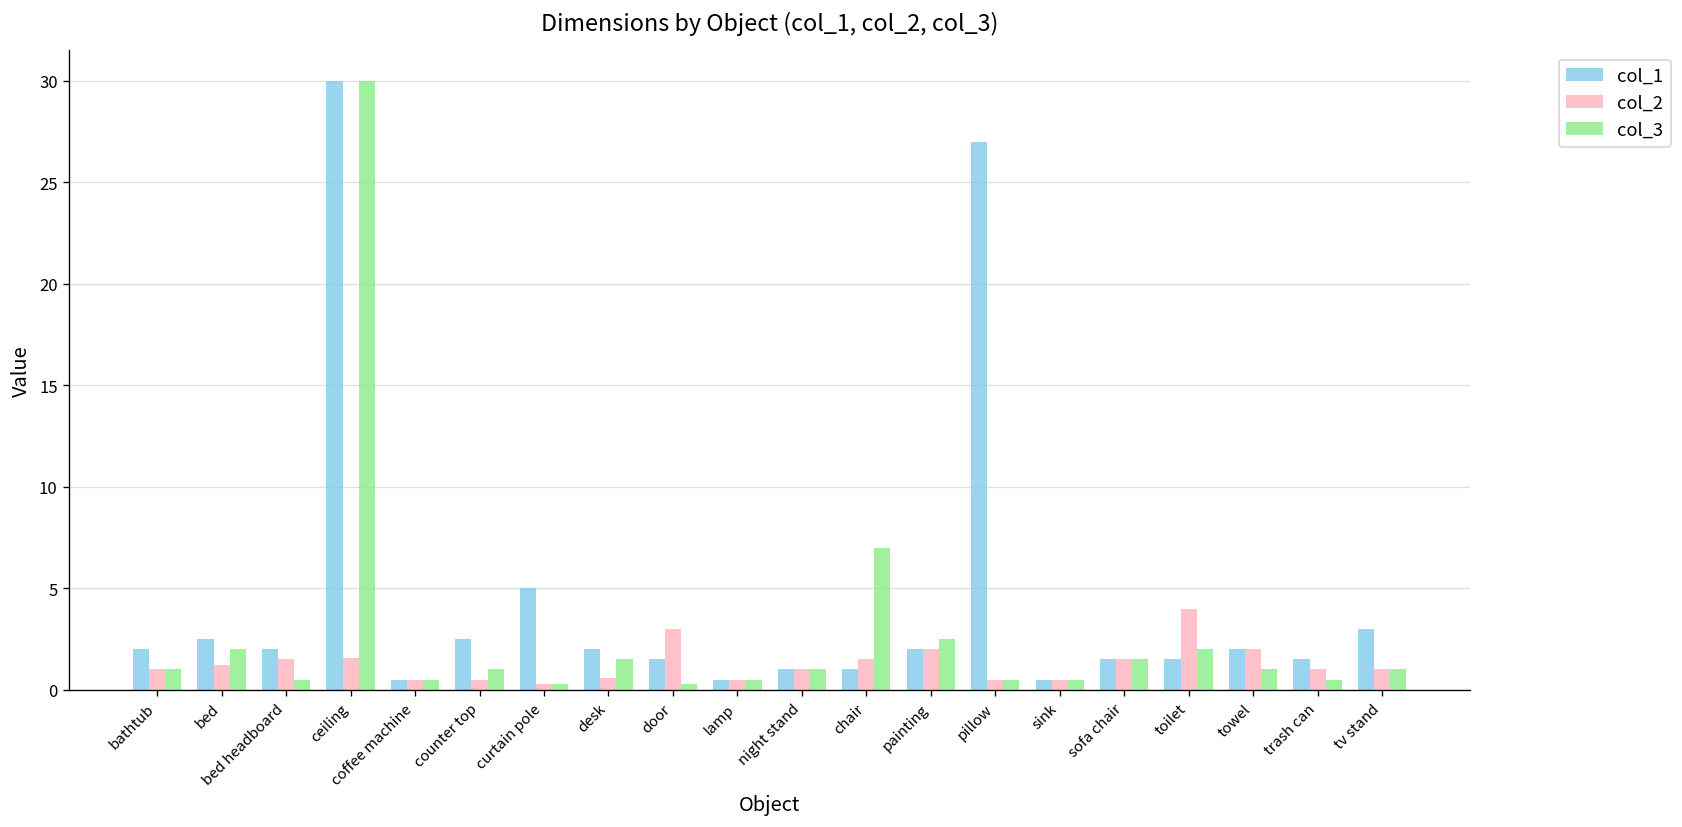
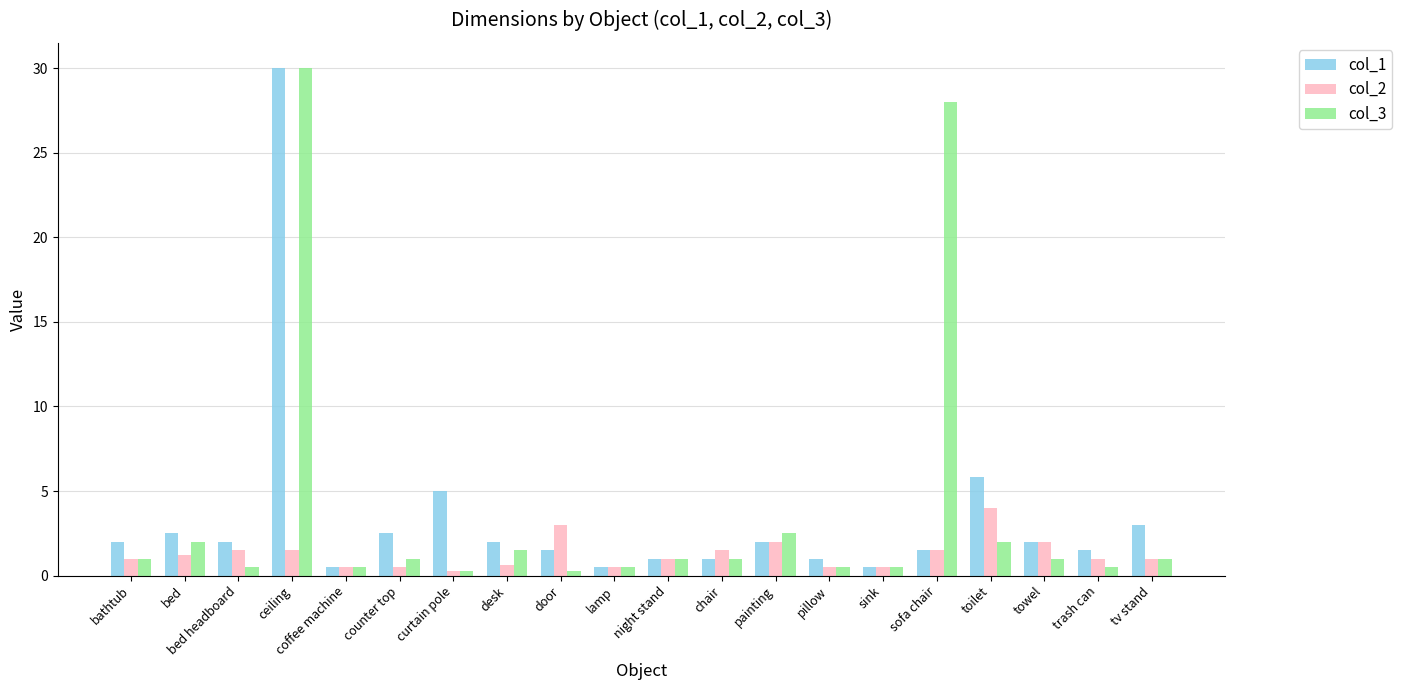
  {
    "col_1": {
      "bathtub": 2.0,
      "bed": 2.5,
      "bed headboard": 2.0,
      "ceiling": 30.0,
      "coffee machine": 0.5,
      "counter top": 2.5,
      "curtain pole": 5.0,
      "desk": 2.0,
      "door": 1.5,
      "lamp": 0.5,
      "night stand": 1.0,
      "chair": 1.0,
      "painting": 2.0,
-     "pillow": 27,
+     "pillow": 1,
      "sink": 0.5,
      "sofa chair": 1.5,
-     "toilet": 1.5,
+     "toilet": 5.8,
      "towel": 2.0,
      "trash can": 1.5,
      "tv stand": 3.0
    },
    "col_2": {
      "bathtub": 1.0,
      "bed": 1.2,
      "bed headboard": 1.5,
      "ceiling": 1.5,
      "coffee machine": 0.5,
      "counter top": 0.5,
      "curtain pole": 0.3,
      "desk": 0.6,
      "door": 3.0,
      "lamp": 0.5,
      "night stand": 1.0,
      "chair": 1.5,
      "painting": 2.0,
      "pillow": 0.5,
      "sink": 0.5,
      "sofa chair": 1.5,
      "toilet": 4.0,
      "towel": 2.0,
      "trash can": 1.0,
      "tv stand": 1.0
    },
    "col_3": {
      "bathtub": 1.0,
      "bed": 2.0,
      "bed headboard": 0.5,
      "ceiling": 30.0,
      "coffee machine": 0.5,
      "counter top": 1.0,
      "curtain pole": 0.3,
      "desk": 1.5,
      "door": 0.3,
      "lamp": 0.5,
      "night stand": 1.0,
-     "chair": 7,
+     "chair": 1,
      "painting": 2.5,
      "pillow": 0.5,
      "sink": 0.5,
-     "sofa chair": 1.5,
+     "sofa chair": 28.0,
      "toilet": 2.0,
      "towel": 1.0,
      "trash can": 0.5,
      "tv stand": 1.0
    }
  }
